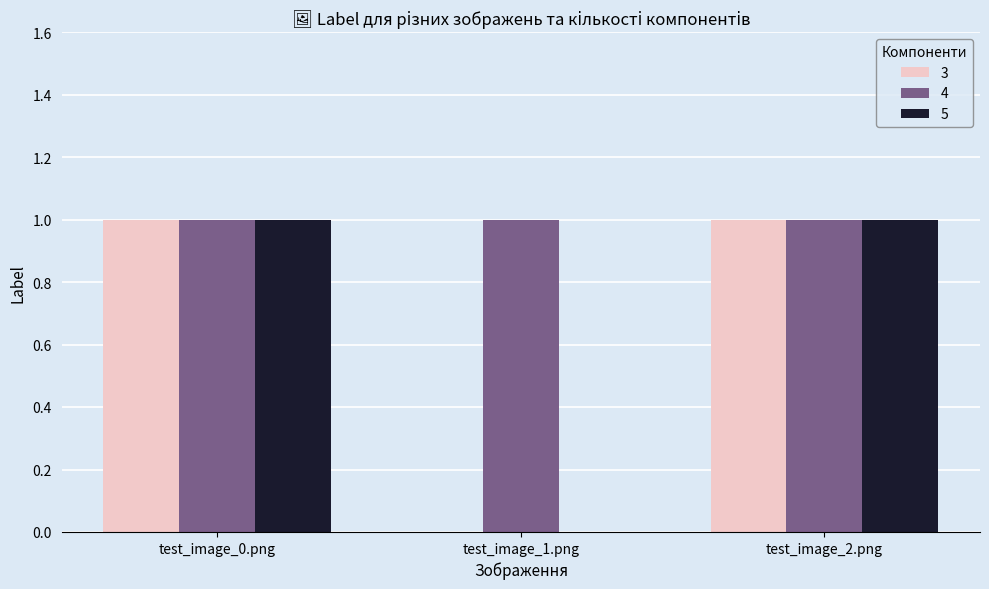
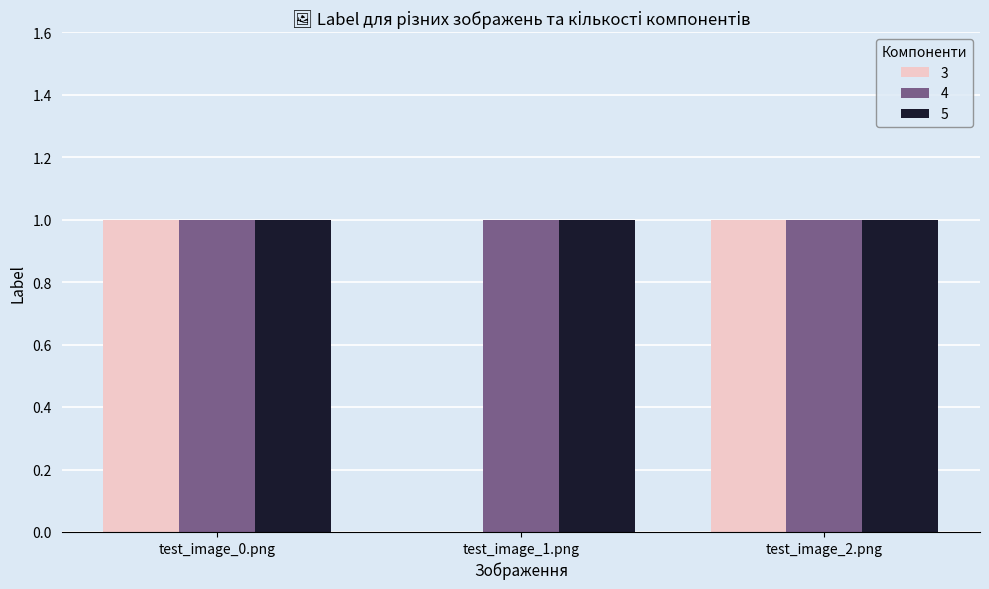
  {
    "3": {
      "test_image_0.png": 1,
      "test_image_1.png": 0,
      "test_image_2.png": 1
    },
    "4": {
      "test_image_0.png": 1,
      "test_image_1.png": 1,
      "test_image_2.png": 1
    },
    "5": {
      "test_image_0.png": 1,
-     "test_image_1.png": 0,
+     "test_image_1.png": 1,
      "test_image_2.png": 1
    }
  }
